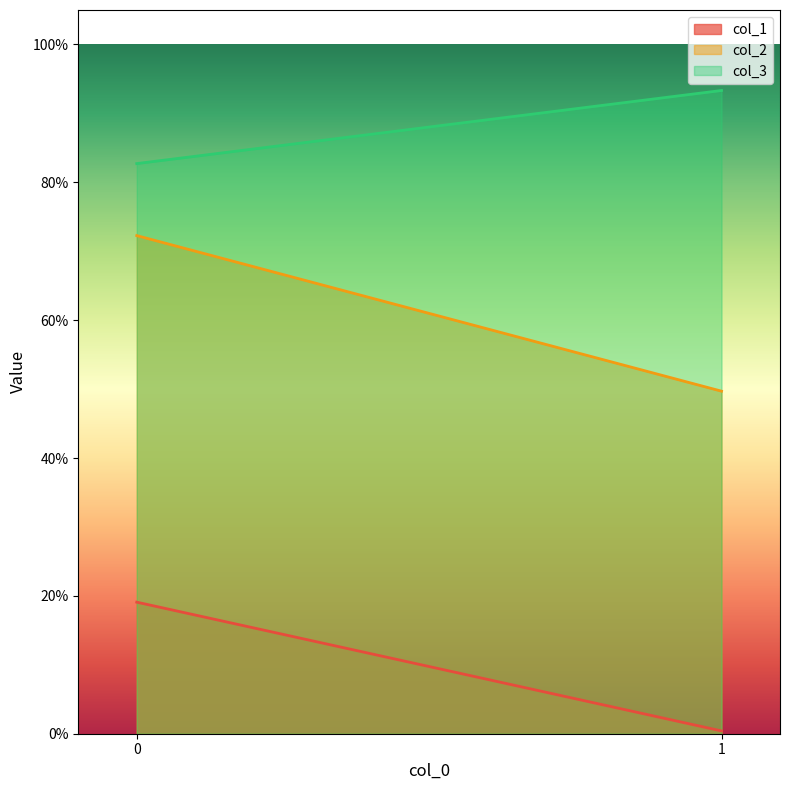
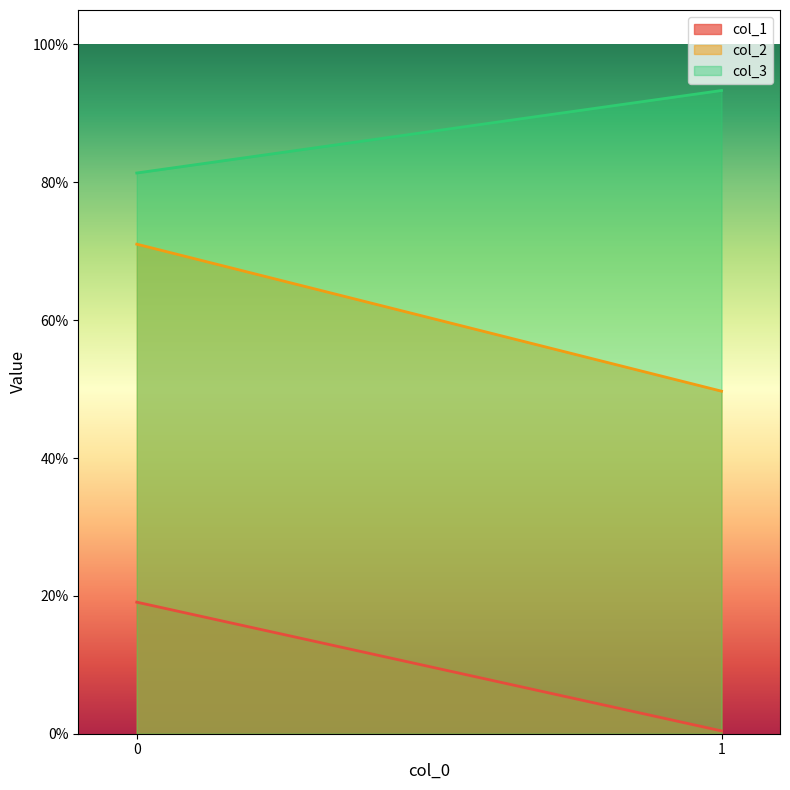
  {
    "col_1": {
      "0": "19%",
      "1": "0%"
    },
    "col_2": {
-     "0": "72%",
+     "0": "71%",
      "1": "50%"
    },
    "col_3": {
-     "0": "83%",
+     "0": "81%",
      "1": "93%"
    }
  }
